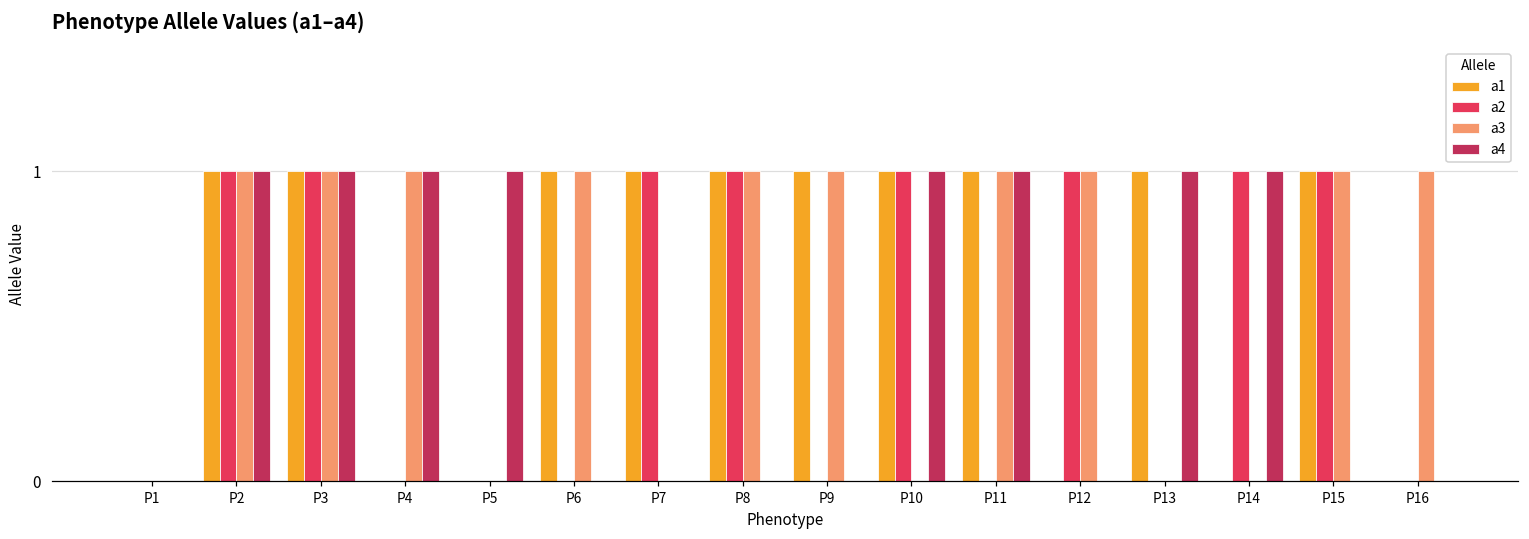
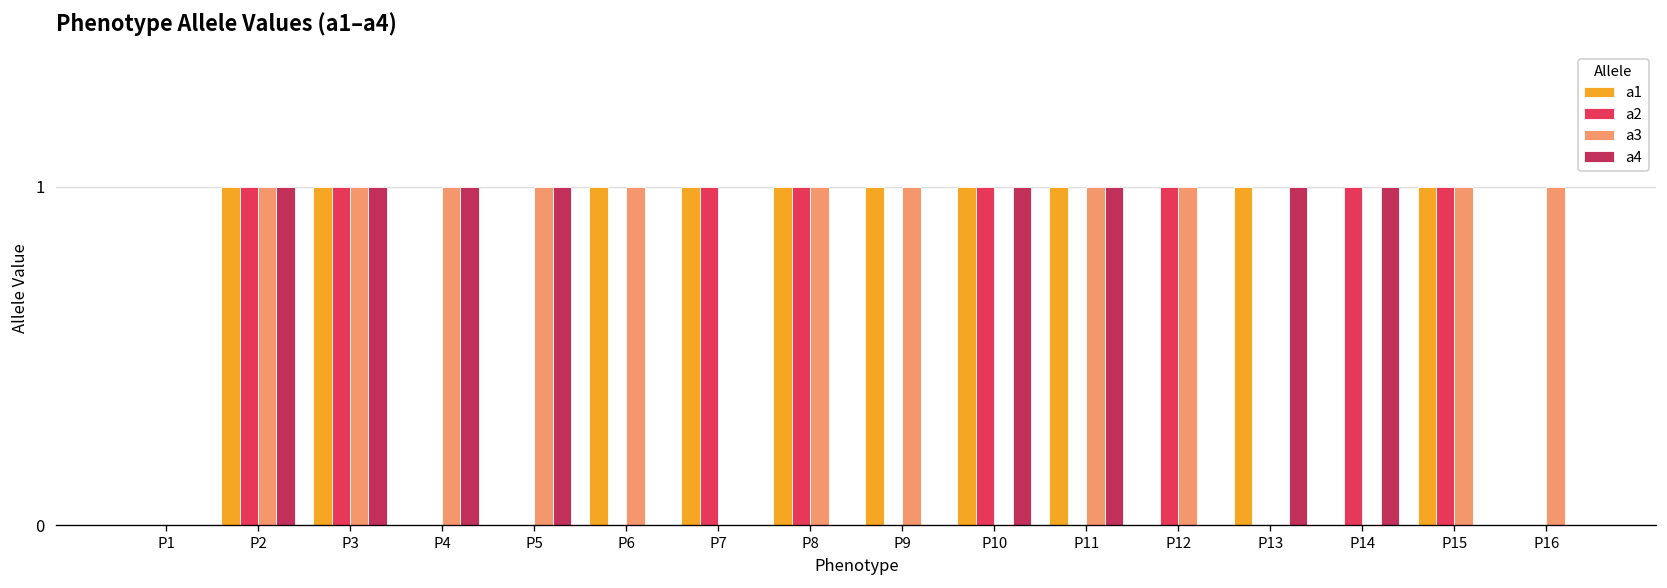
  {
    "a1": {
      "P1": 0,
      "P2": 1,
      "P3": 1,
      "P4": 0,
      "P5": 0,
      "P6": 1,
      "P7": 1,
      "P8": 1,
      "P9": 1,
      "P10": 1,
      "P11": 1,
      "P12": 0,
      "P13": 1,
      "P14": 0,
      "P15": 1,
      "P16": 0
    },
    "a3": {
      "P1": 0,
      "P2": 1,
      "P3": 1,
      "P4": 1,
-     "P5": 0,
+     "P5": 1,
      "P6": 1,
      "P7": 0,
      "P8": 1,
      "P9": 1,
      "P10": 0,
      "P11": 1,
      "P12": 1,
      "P13": 0,
      "P14": 0,
      "P15": 1,
      "P16": 1
    }
  }
